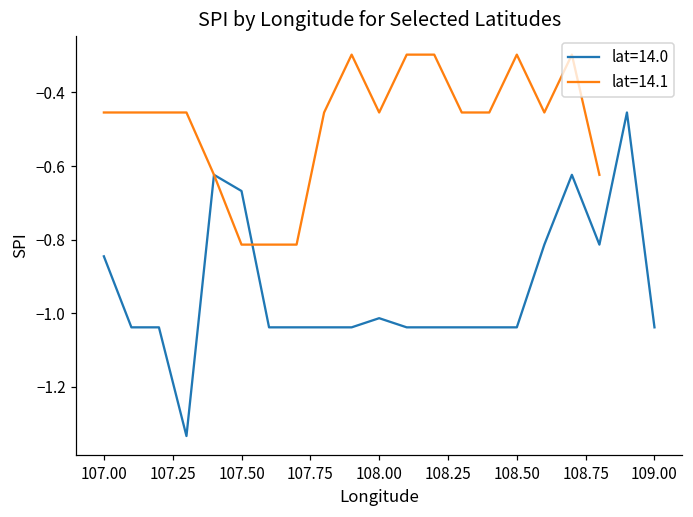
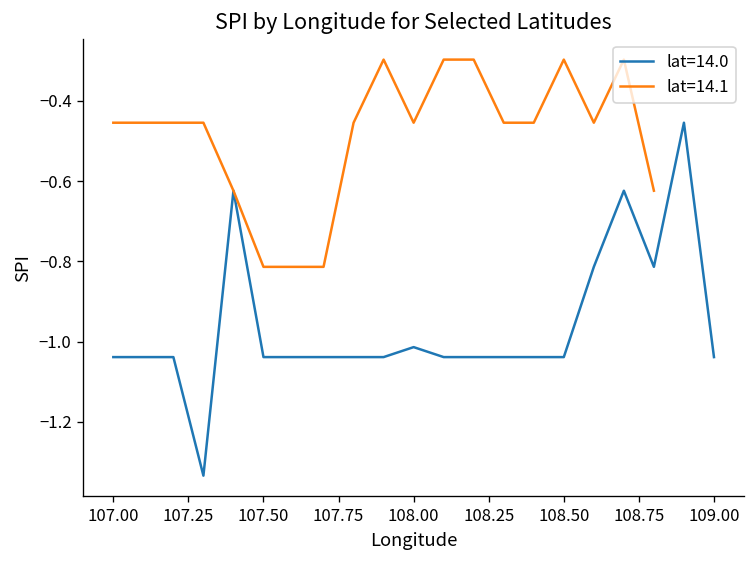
  {
    "lat=14.0": {
-     "107.00": -0.85,
-     "107.50": -0.67,
+     "107.00": -1.04,
+     "107.50": -1.04,
      "108.00": -1.01,
      "108.50": -1.04,
      "109.00": -1.04
    },
    "lat=14.1": {
      "107.00": -0.45,
      "107.50": -0.81,
      "108.00": -0.45,
      "108.50": -0.30
    }
  }
